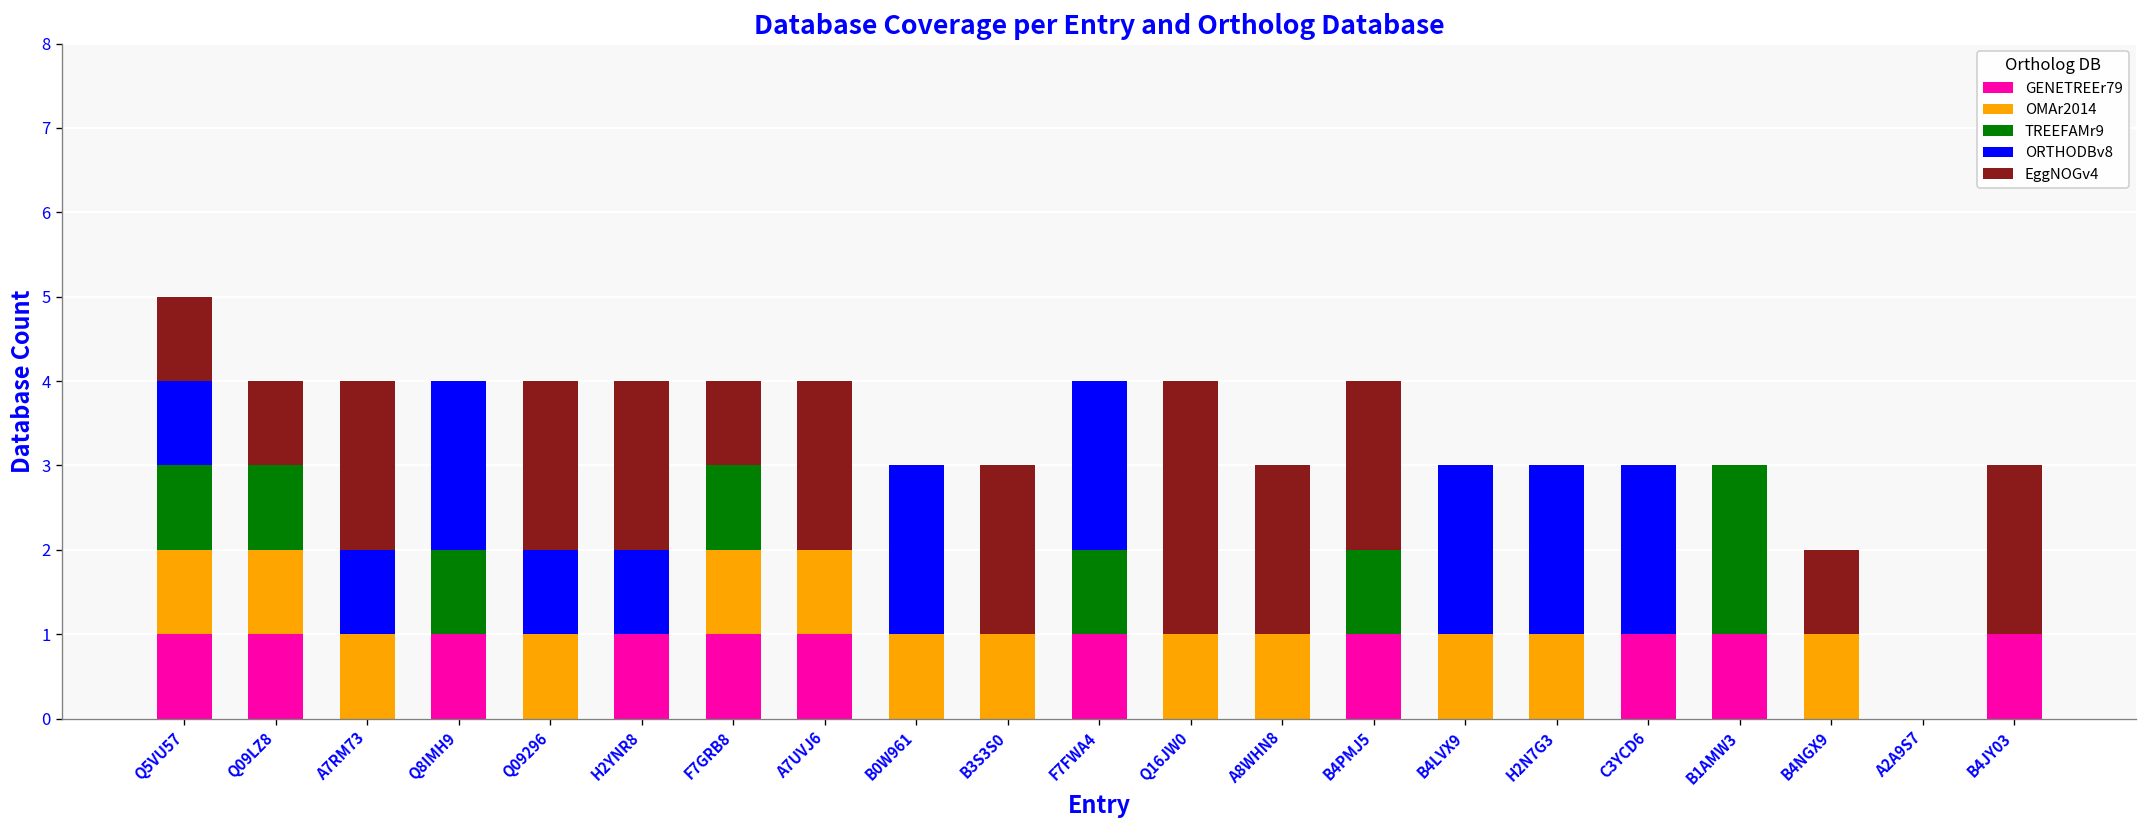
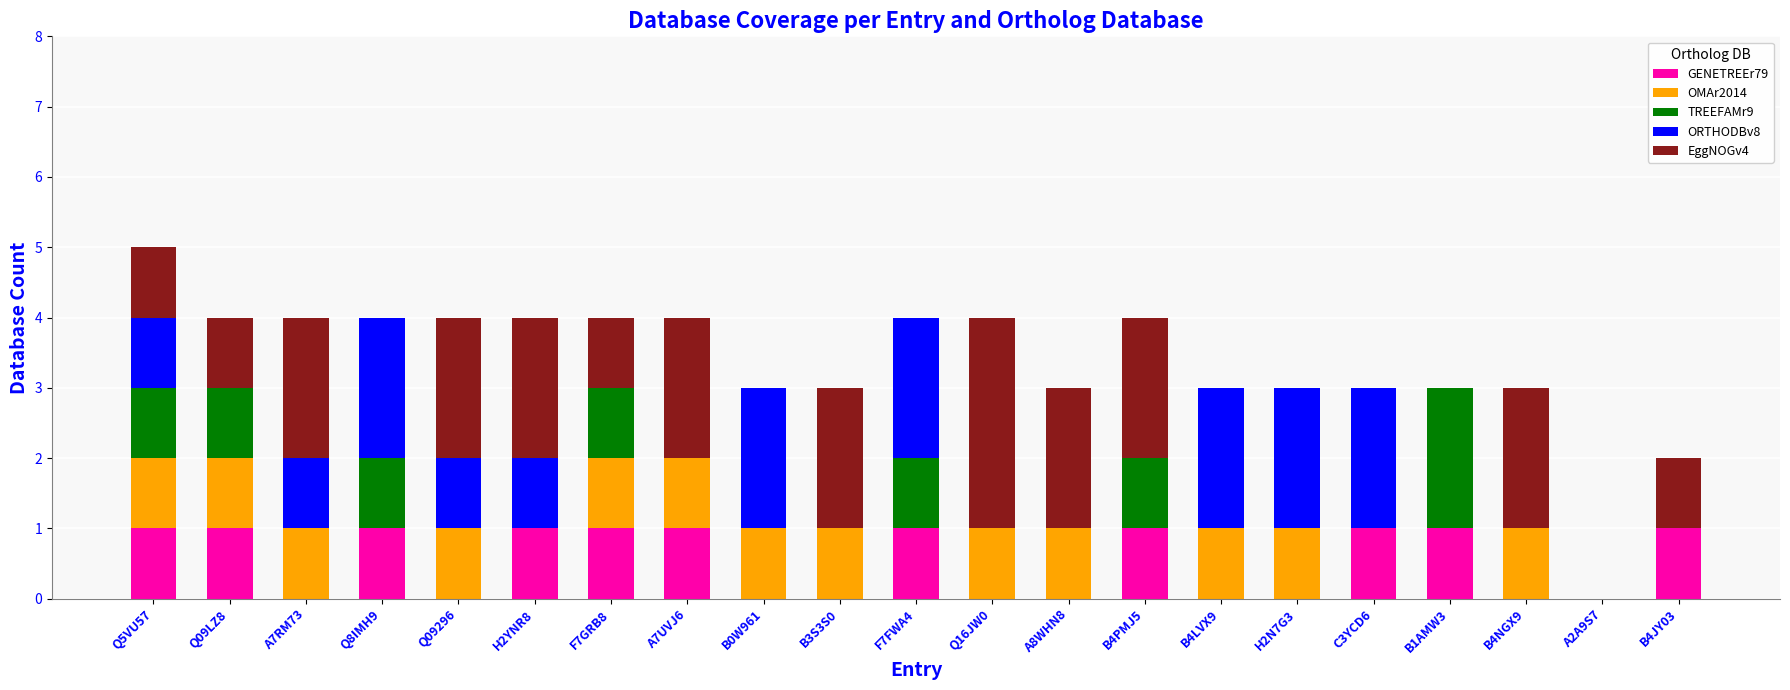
  {
    "GENETREEr79": {
      "Q5VU57": 1,
      "Q09LZ8": 1,
      "A7RM73": 0,
      "Q8IMH9": 1,
      "Q09296": 0,
      "H2YNR8": 1,
      "F7GRB8": 1,
      "A7UVJ6": 1,
      "B0W961": 0,
      "B3S3S0": 0,
      "F7FWA4": 1,
      "Q16JW0": 0,
      "A8WHN8": 0,
      "B4PMJ5": 1,
      "B4LVX9": 0,
      "H2N7G3": 0,
      "C3YCD6": 1,
      "B1AMW3": 1,
      "B4NGX9": 0,
      "A2A9S7": 0,
      "B4JY03": 1
    },
    "EggNOGv4": {
-     "B4NGX9": 1,
-     "B4JY03": 2
+     "B4NGX9": 2,
+     "B4JY03": 1
    }
  }
